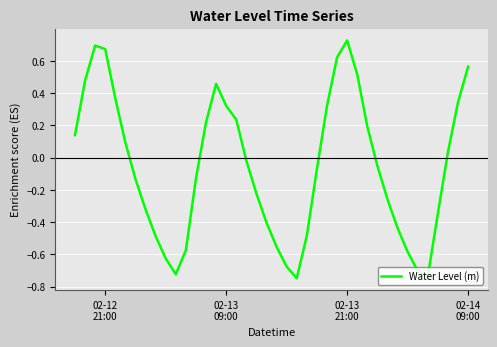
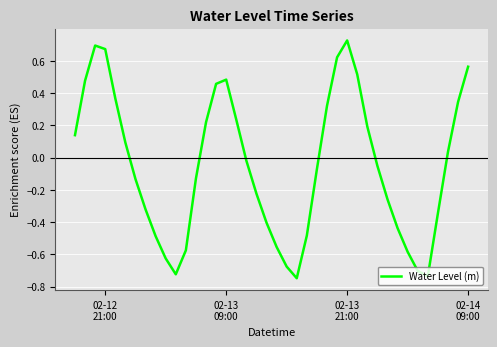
  {
    "02-12 21:00": 0.67,
-   "02-13 09:00": 0.32,
+   "02-13 09:00": 0.48,
    "02-13 21:00": 0.73,
    "02-14 09:00": 0.56
  }
